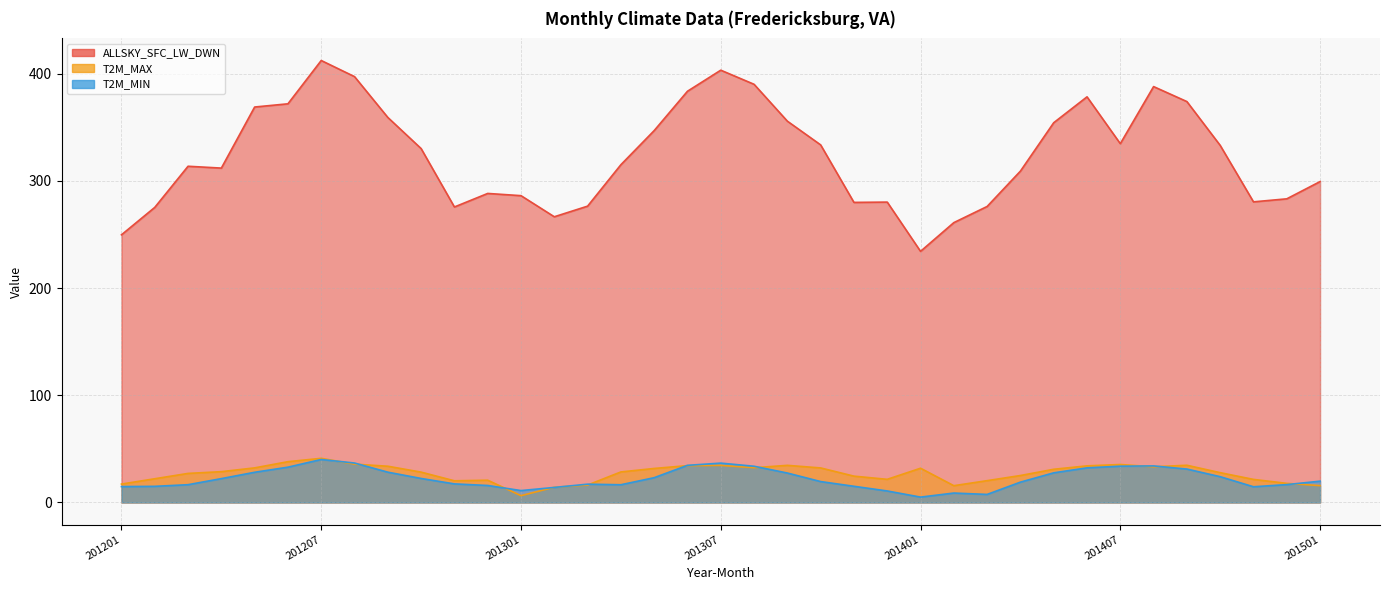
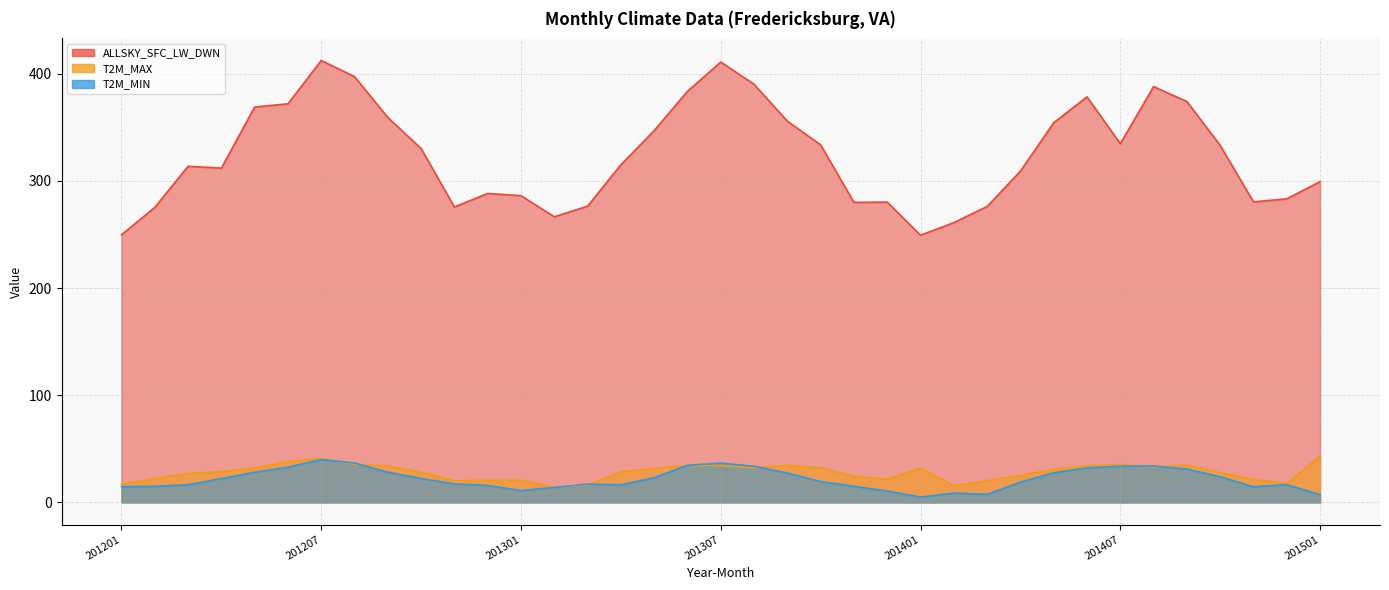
  {
    "ALLSKY_SFC_LW_DWN": {
      "201201": 250,
      "201207": 412,
      "201301": 286,
-     "201307": 403,
-     "201401": 234,
+     "201307": 411,
+     "201401": 249,
      "201407": 335,
      "201501": 299
    },
    "T2M_MAX": {
-     "201301": 6,
+     "201301": 21,
      "201401": 32,
-     "201501": 16
+     "201501": 43
    },
    "T2M_MIN": {
      "201301": 11,
      "201401": 5,
-     "201501": 20
+     "201501": 7
    }
  }
